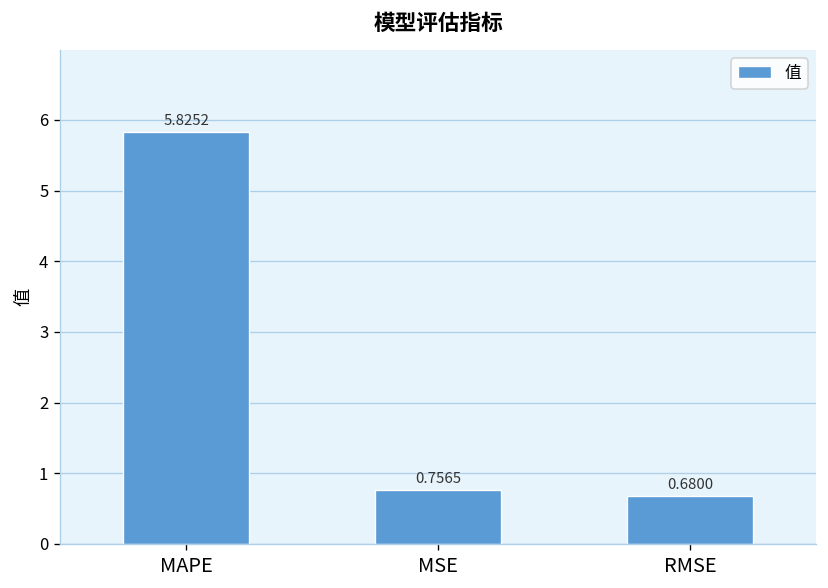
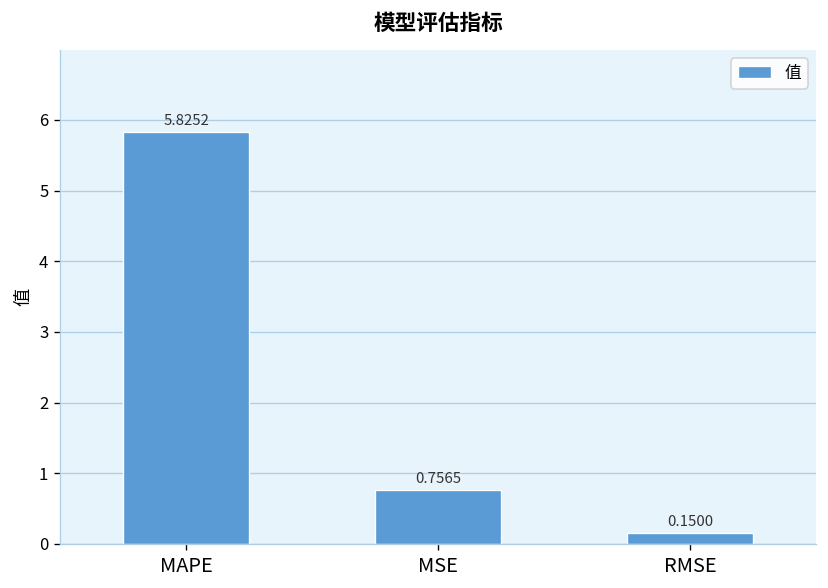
  {
    "MAPE": 5.8252,
    "MSE": 0.7565,
-   "RMSE": 0.6800
+   "RMSE": 0.1500
  }
